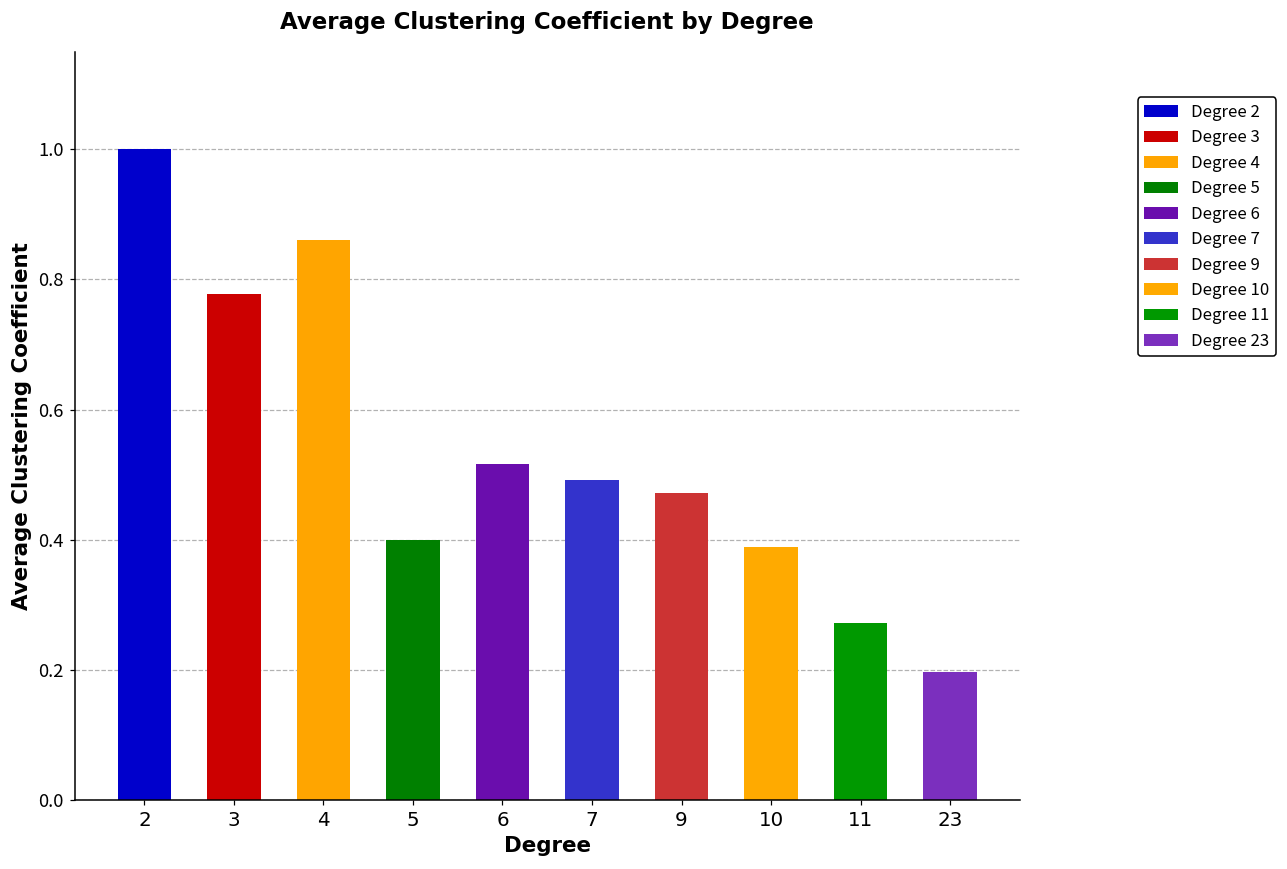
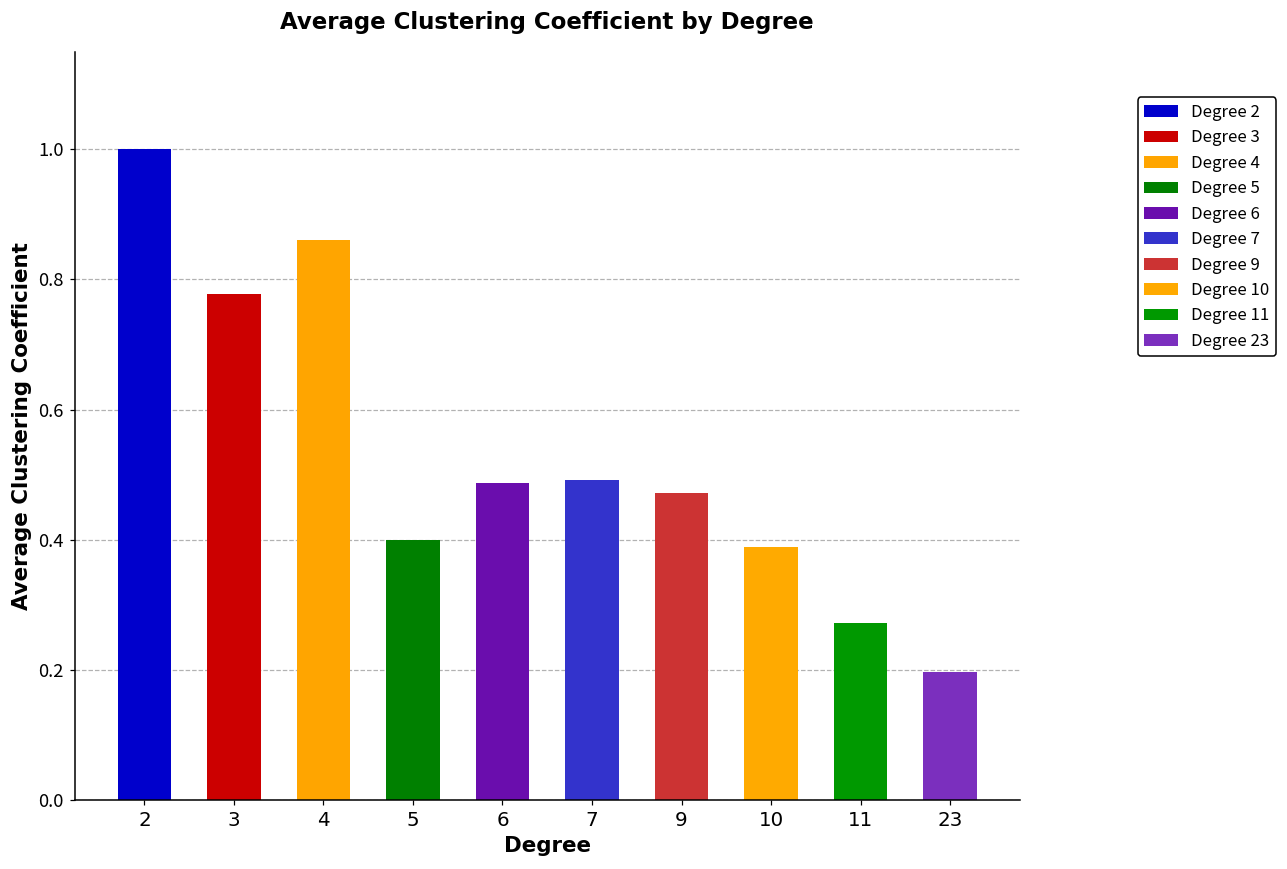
  {
    "2": 1.00,
    "3": 0.78,
    "4": 0.86,
    "5": 0.40,
-   "6": 0.52,
+   "6": 0.49,
    "7": 0.49,
    "9": 0.47,
    "10": 0.39,
    "11": 0.27,
    "23": 0.20
  }
